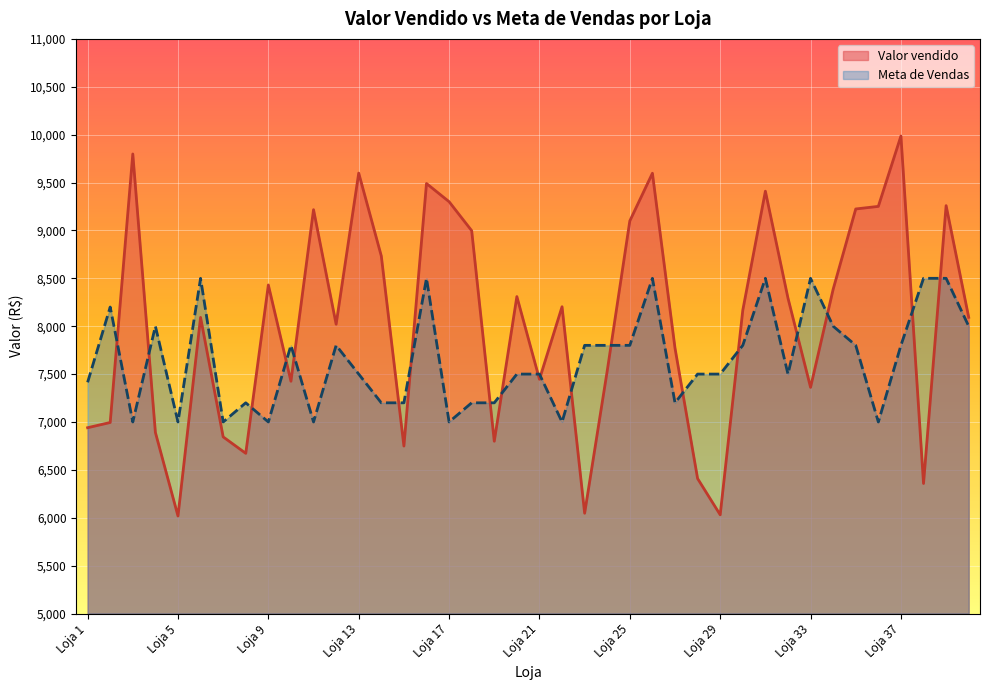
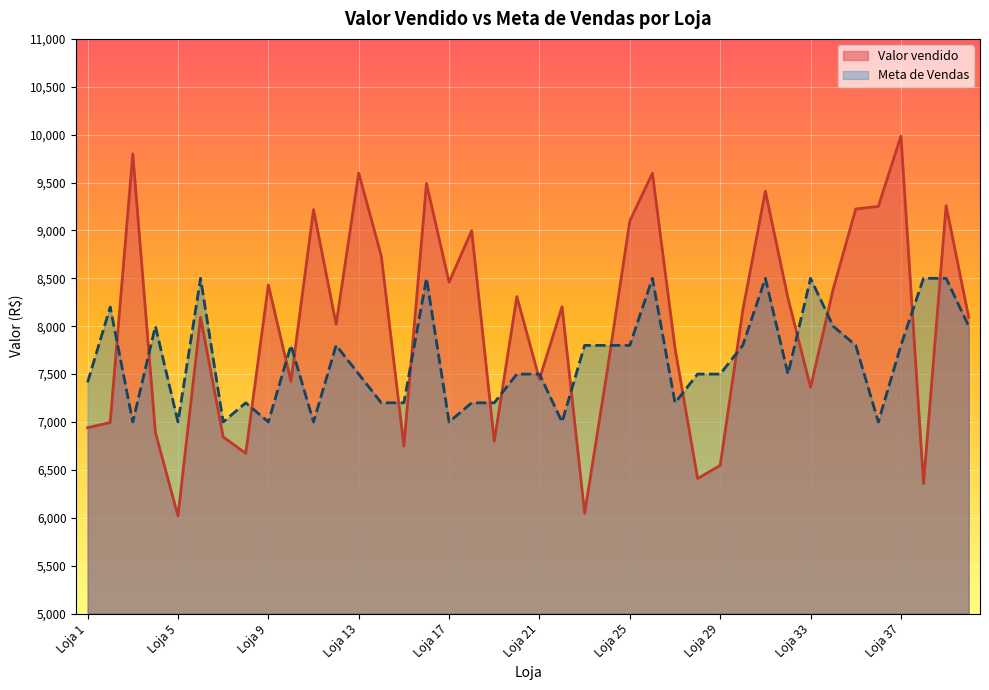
  {
    "Valor vendido": {
      "Loja 1": "6,900",
      "Loja 5": "6,000",
      "Loja 9": "8,400",
      "Loja 13": "9,600",
-     "Loja 17": "9,300",
+     "Loja 17": "8,500",
      "Loja 21": "7,400",
      "Loja 25": "9,100",
-     "Loja 29": "6,000",
+     "Loja 29": "6,500",
      "Loja 33": "7,400",
      "Loja 37": "10,000"
    },
    "Meta de Vendas": {
      "Loja 1": "7,400",
      "Loja 5": "7,000",
      "Loja 9": "7,000",
      "Loja 13": "7,500",
      "Loja 17": "7,000",
      "Loja 21": "7,500",
      "Loja 25": "7,800",
      "Loja 29": "7,500",
      "Loja 33": "8,500",
      "Loja 37": "7,800"
    }
  }
